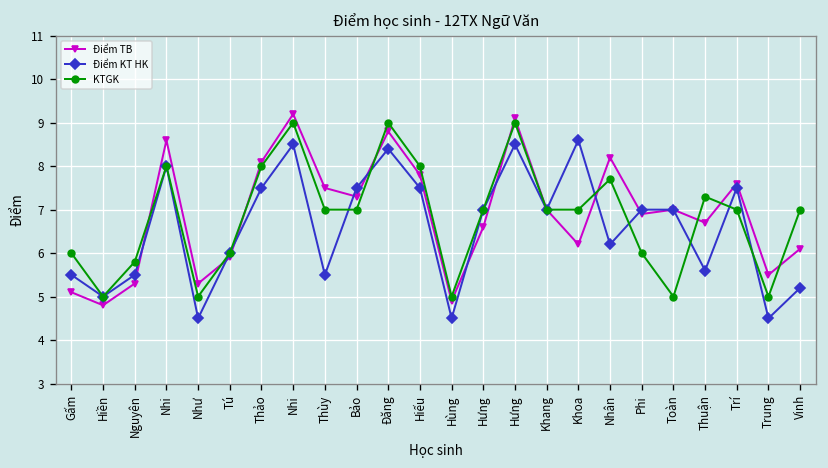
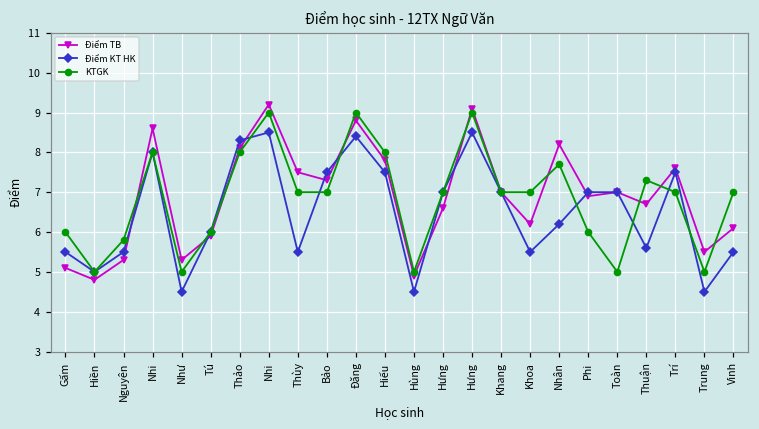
  {
    "Điểm TB": {
      "Gấm": 5.1,
      "Hiền": 4.8,
      "Nguyên": 5.3,
      "Như": 5.3,
      "Tú": 5.9,
      "Thảo": 8.1,
      "Thùy": 7.5,
      "Bảo": 7.3,
      "Đăng": 8.8,
      "Hiếu": 7.8,
      "Hùng": 4.9,
      "Khoa": 6.2,
      "Nhân": 8.2,
      "Phi": 6.9,
      "Thuận": 6.7,
      "Trí": 7.6,
      "Trung": 5.5,
      "Vinh": 6.1
    },
    "Điểm KT HK": {
      "Gấm": 5.5,
      "Nguyên": 5.5,
      "Như": 4.5,
-     "Thảo": 7.5,
+     "Thảo": 8.3,
      "Thùy": 5.5,
      "Bảo": 7.5,
      "Đăng": 8.4,
      "Hiếu": 7.5,
      "Hùng": 4.5,
-     "Khoa": 8.6,
+     "Khoa": 5.5,
      "Nhân": 6.2,
      "Phi": 7.0,
      "Thuận": 5.6,
      "Trí": 7.5,
      "Trung": 4.5,
-     "Vinh": 5.2
+     "Vinh": 5.5
    },
    "KTGK": {
      "Gấm": 6.0,
      "Nguyên": 5.8,
      "Như": 5.0,
      "Thảo": 8.0,
      "Thùy": 7.0,
      "Bảo": 7.0,
      "Đăng": 9.0,
      "Hiếu": 8.0,
      "Hùng": 5.0,
      "Khoa": 7.0,
      "Nhân": 7.7,
      "Phi": 6.0,
      "Toàn": 5.0,
      "Thuận": 7.3,
      "Trí": 7.0,
      "Trung": 5.0,
      "Vinh": 7.0
    }
  }
